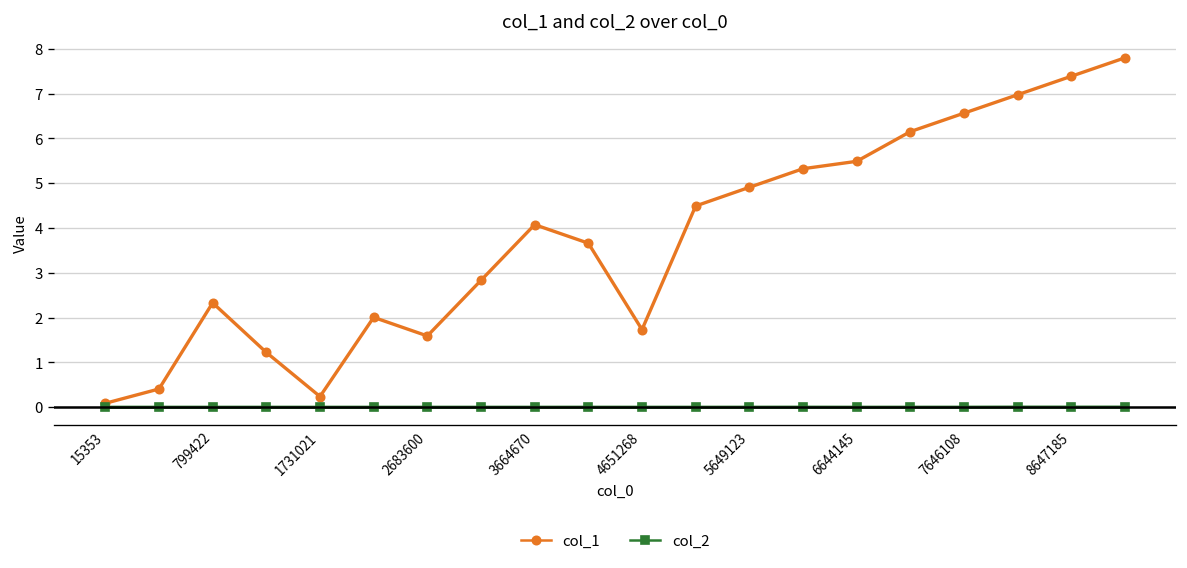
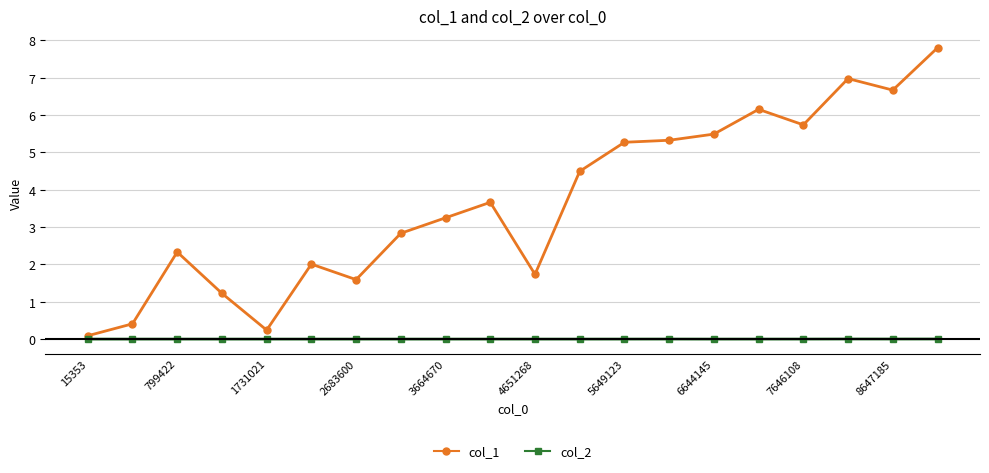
  {
    "col_1": {
      "15353": 0.1,
      "799422": 2.3,
      "1731021": 0.2,
      "2683600": 1.6,
-     "3664670": 4.1,
+     "3664670": 3.2,
      "4651268": 1.7,
-     "5649123": 4.9,
+     "5649123": 5.3,
      "6644145": 5.5,
-     "7646108": 6.6,
-     "8647185": 7.4
+     "7646108": 5.7,
+     "8647185": 6.7
    },
    "col_2": {
      "15353": 0.0,
      "799422": 0.0,
      "1731021": 0.0,
      "2683600": 0.0,
      "3664670": 0.0,
      "4651268": 0.0,
      "5649123": 0.0,
      "6644145": 0.0,
      "7646108": 0.0,
      "8647185": 0.0
    }
  }
